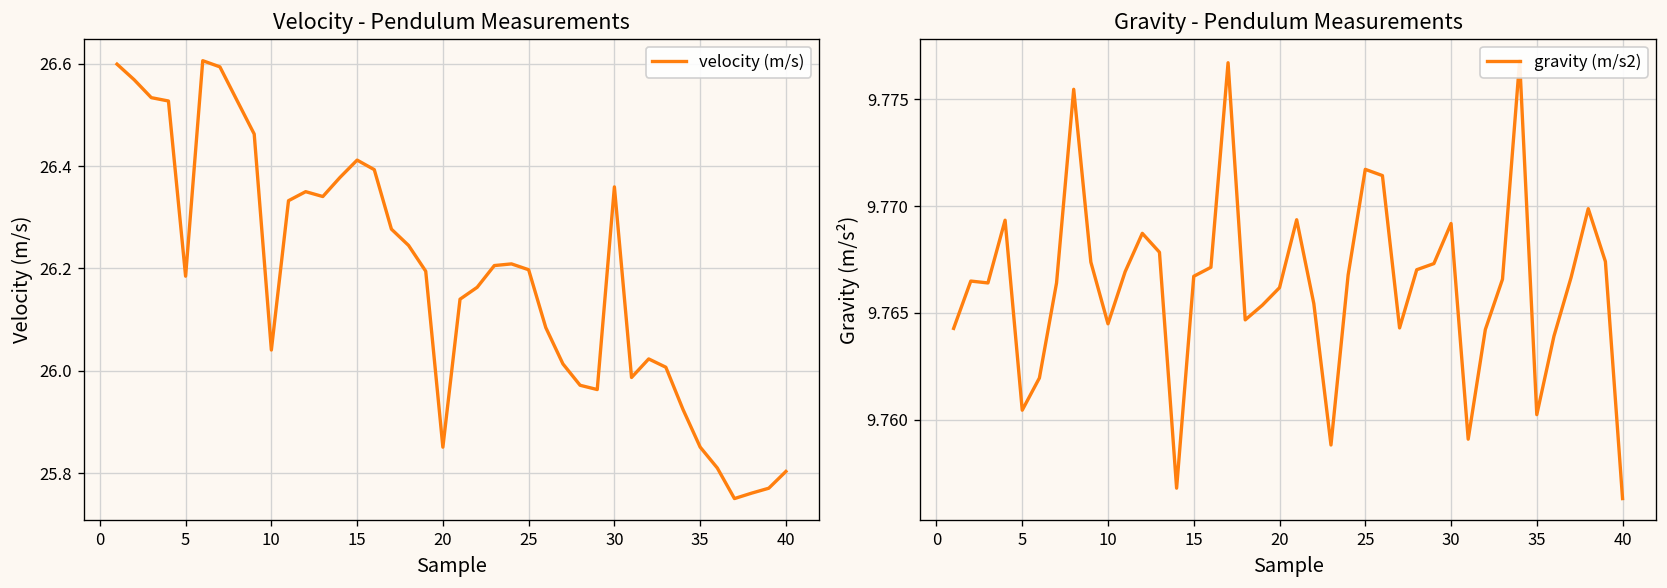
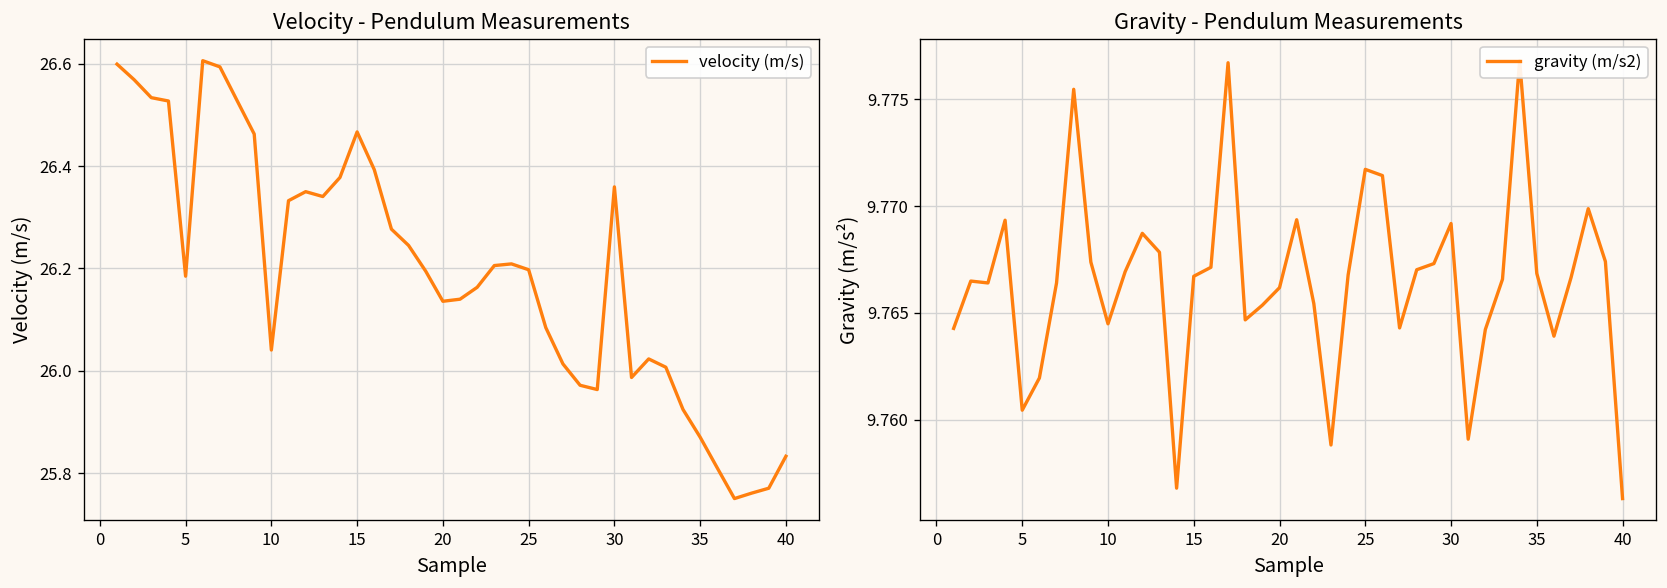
  {
    "Velocity - Pendulum Measurements": {
      "5": 26.18,
      "10": 26.04,
-     "15": 26.41,
-     "20": 25.85,
+     "15": 26.47,
+     "20": 26.14,
      "25": 26.20,
      "30": 26.36,
-     "35": 25.85,
-     "40": 25.80
+     "35": 25.87,
+     "40": 25.83
    },
    "Gravity - Pendulum Measurements": {
      "5": 9.7604,
      "10": 9.7645,
      "15": 9.7667,
      "20": 9.7662,
      "25": 9.7717,
      "30": 9.7692,
-     "35": 9.7602,
+     "35": 9.7668,
      "40": 9.7563
    }
  }
